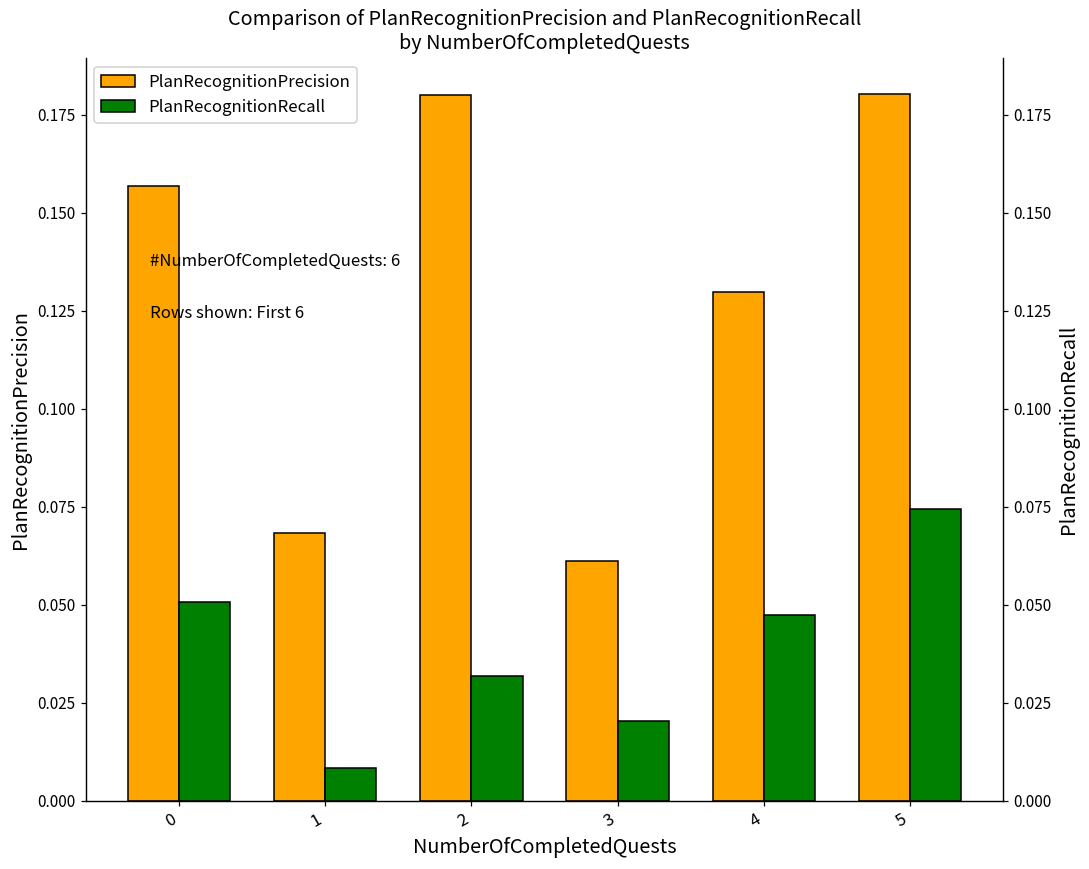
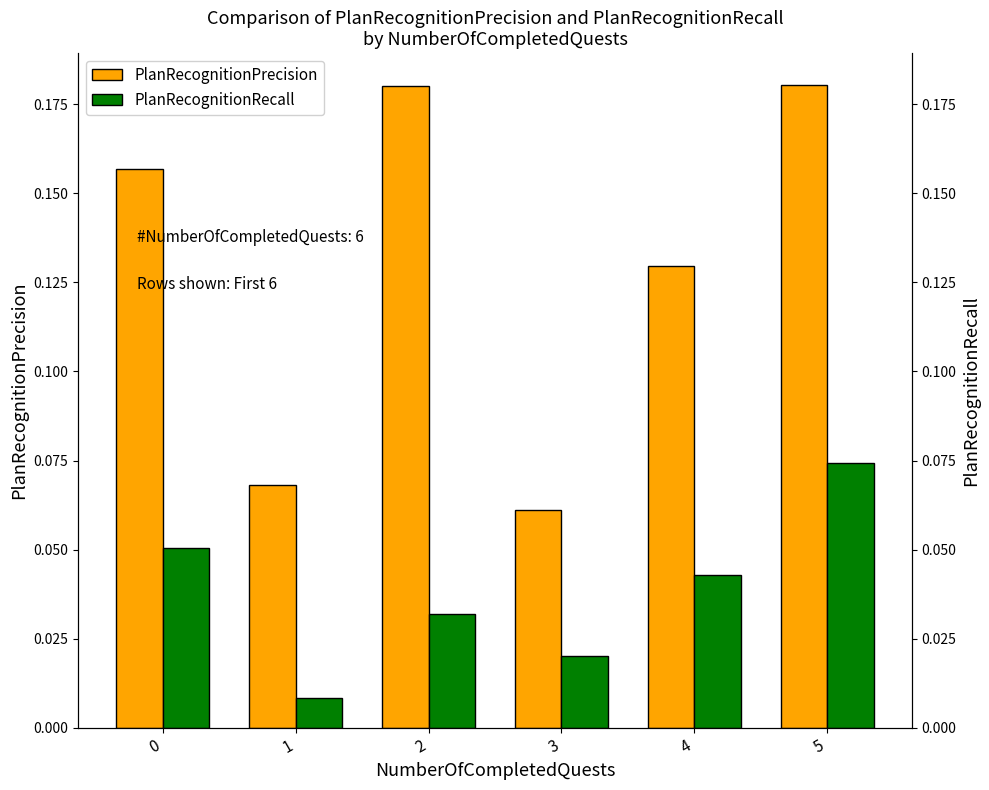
  {
    "PlanRecognitionPrecision": {
      "0": 0.157,
      "1": 0.068,
      "2": 0.180,
      "3": 0.061,
      "4": 0.130,
      "5": 0.180
    },
    "PlanRecognitionRecall": {
      "0": 0.051,
      "1": 0.008,
      "2": 0.032,
      "3": 0.020,
-     "4": 0.047,
+     "4": 0.043,
      "5": 0.074
    }
  }
